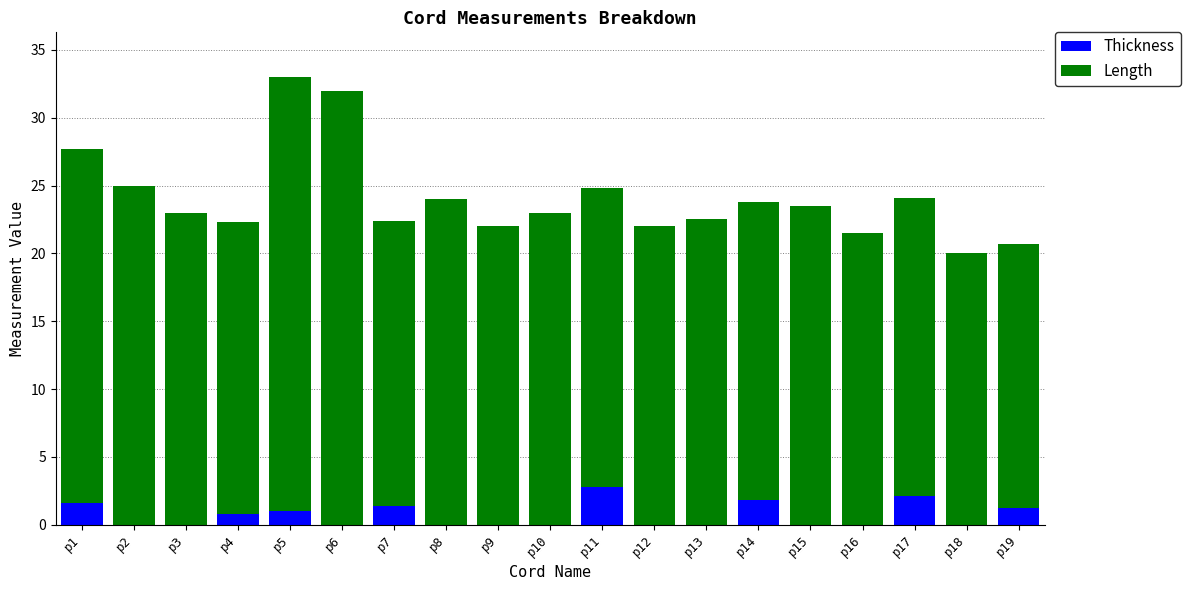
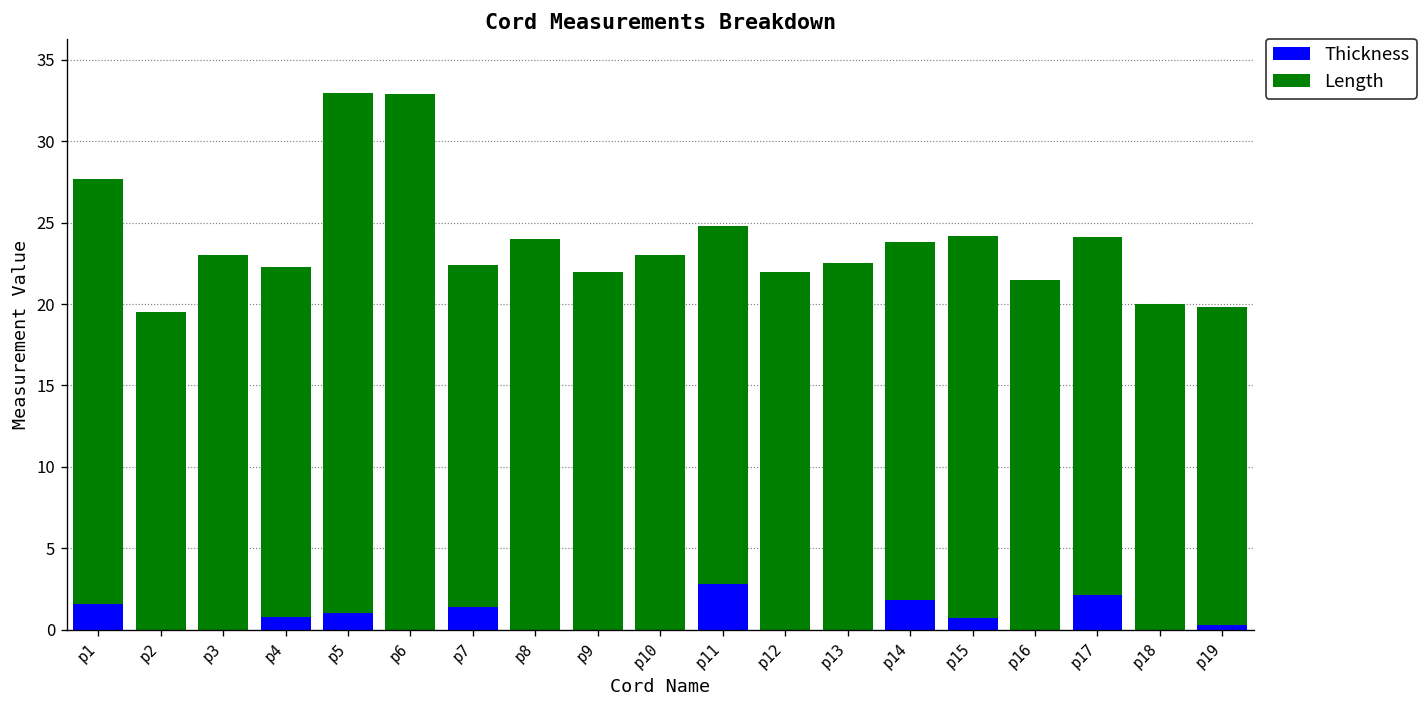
  {
    "Thickness": {
      "p1": 1.6,
      "p2": 0.0,
      "p3": 0.0,
      "p4": 0.8,
      "p5": 1.0,
      "p6": 0.0,
      "p7": 1.4,
      "p8": 0.0,
      "p9": 0.0,
      "p10": 0.0,
      "p11": 2.8,
      "p12": 0.0,
      "p13": 0.0,
      "p14": 1.8,
-     "p15": 0.0,
+     "p15": 0.7,
      "p16": 0.0,
      "p17": 2.1,
      "p18": 0.0,
-     "p19": 1.2
+     "p19": 0.3
    },
    "Length": {
      "p1": 26.1,
-     "p2": 25.0,
+     "p2": 19.5,
      "p3": 23.0,
      "p4": 21.5,
      "p5": 32.0,
-     "p6": 32.0,
+     "p6": 32.9,
      "p7": 21.0,
      "p8": 24.0,
      "p9": 22.0,
      "p10": 23.0,
      "p11": 22.0,
      "p12": 22.0,
      "p13": 22.5,
      "p14": 22.0,
      "p15": 23.5,
      "p16": 21.5,
      "p17": 22.0,
      "p18": 20.0,
      "p19": 19.5
    }
  }
